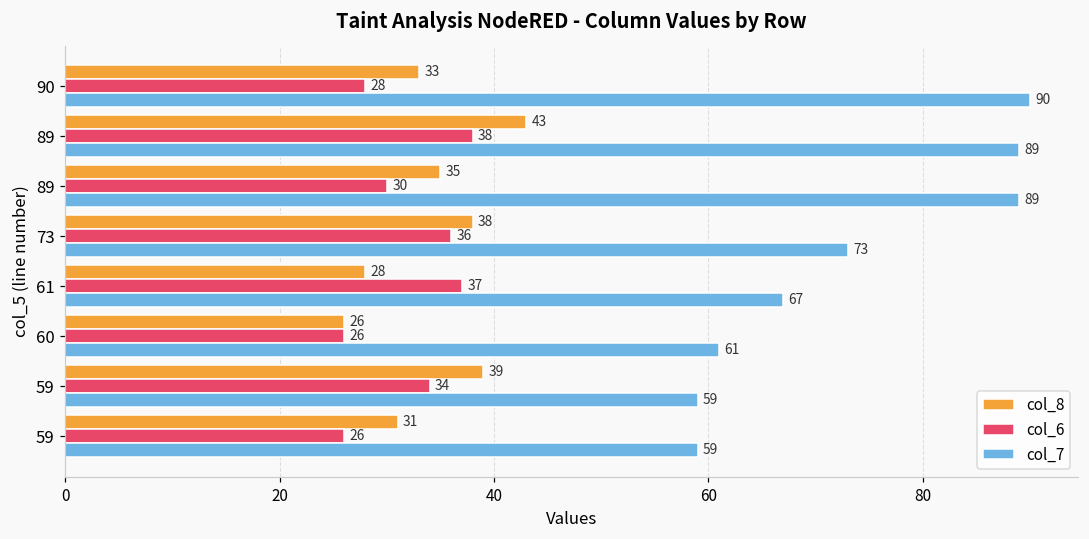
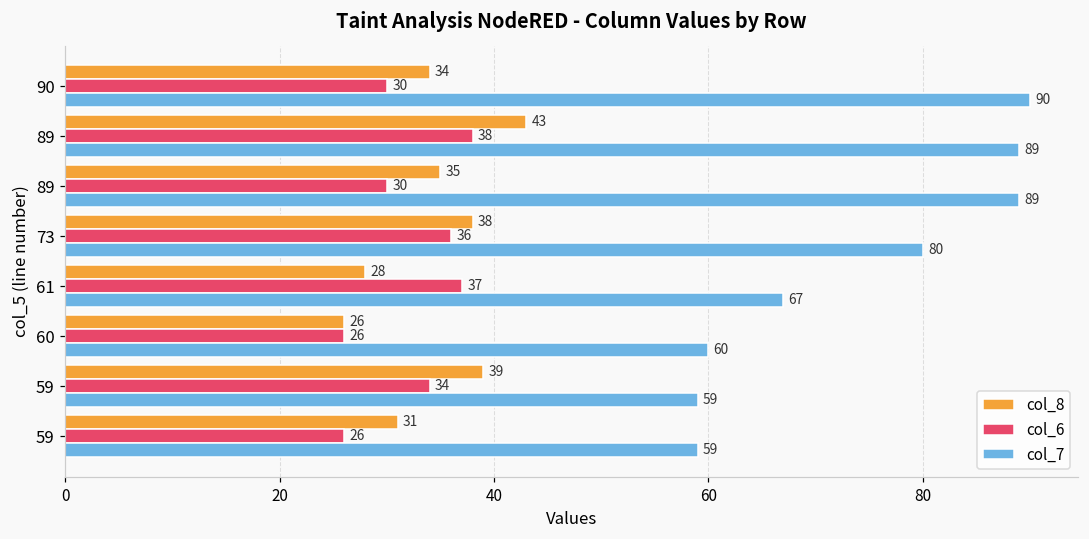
  {
    "col_8": {
-     "90": 33,
+     "90": 34,
      "73": 38,
      "61": 28,
      "60": 26
    },
    "col_6": {
-     "90": 28,
+     "90": 30,
      "73": 36,
      "61": 37,
      "60": 26
    },
    "col_7": {
      "90": 90,
-     "73": 73,
+     "73": 80,
      "61": 67,
-     "60": 61
+     "60": 60
    }
  }
